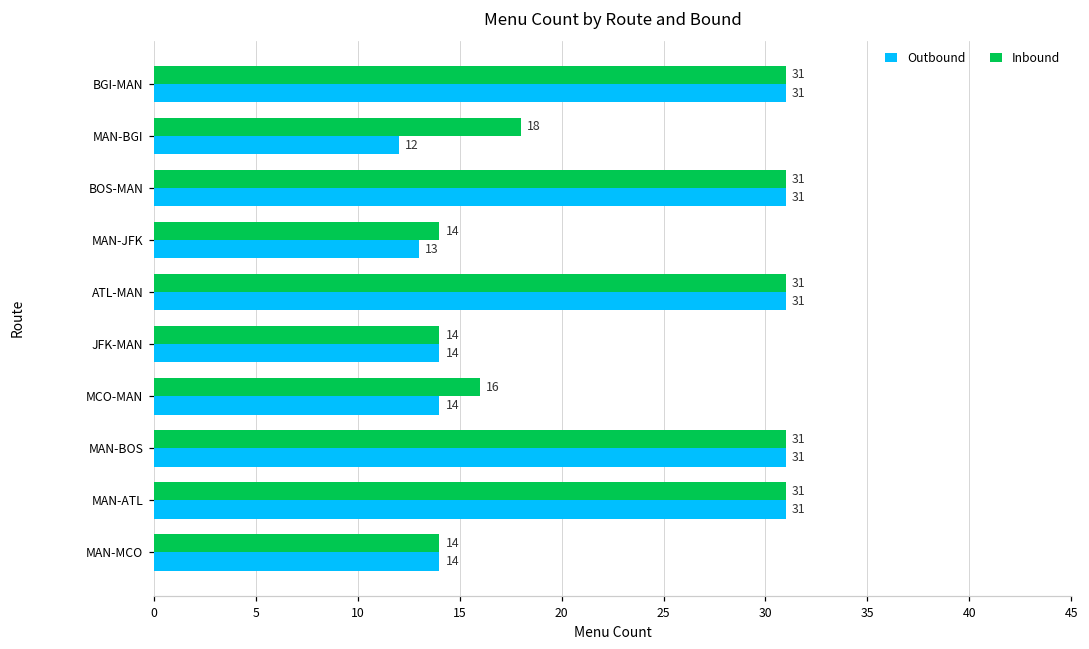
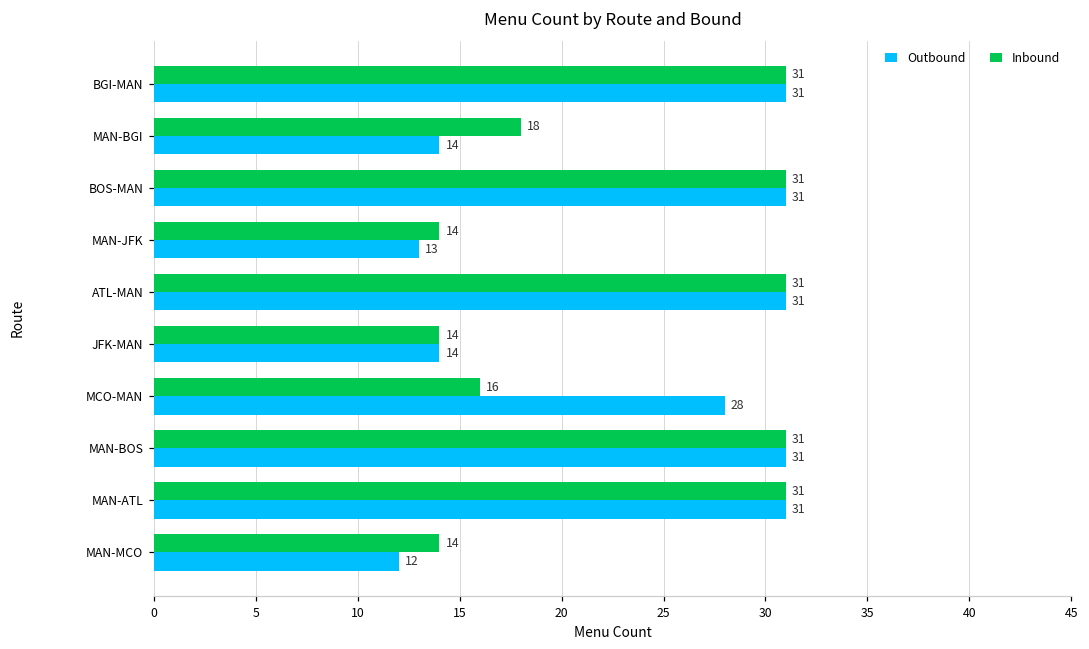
  {
    "Outbound": {
      "BGI-MAN": 31,
-     "MAN-BGI": 12,
+     "MAN-BGI": 14,
      "BOS-MAN": 31,
      "MAN-JFK": 13,
      "ATL-MAN": 31,
      "JFK-MAN": 14,
-     "MCO-MAN": 14,
+     "MCO-MAN": 28,
      "MAN-BOS": 31,
      "MAN-ATL": 31,
-     "MAN-MCO": 14
+     "MAN-MCO": 12
    },
    "Inbound": {
      "BGI-MAN": 31,
      "MAN-BGI": 18,
      "BOS-MAN": 31,
      "MAN-JFK": 14,
      "ATL-MAN": 31,
      "JFK-MAN": 14,
      "MCO-MAN": 16,
      "MAN-BOS": 31,
      "MAN-ATL": 31,
      "MAN-MCO": 14
    }
  }
